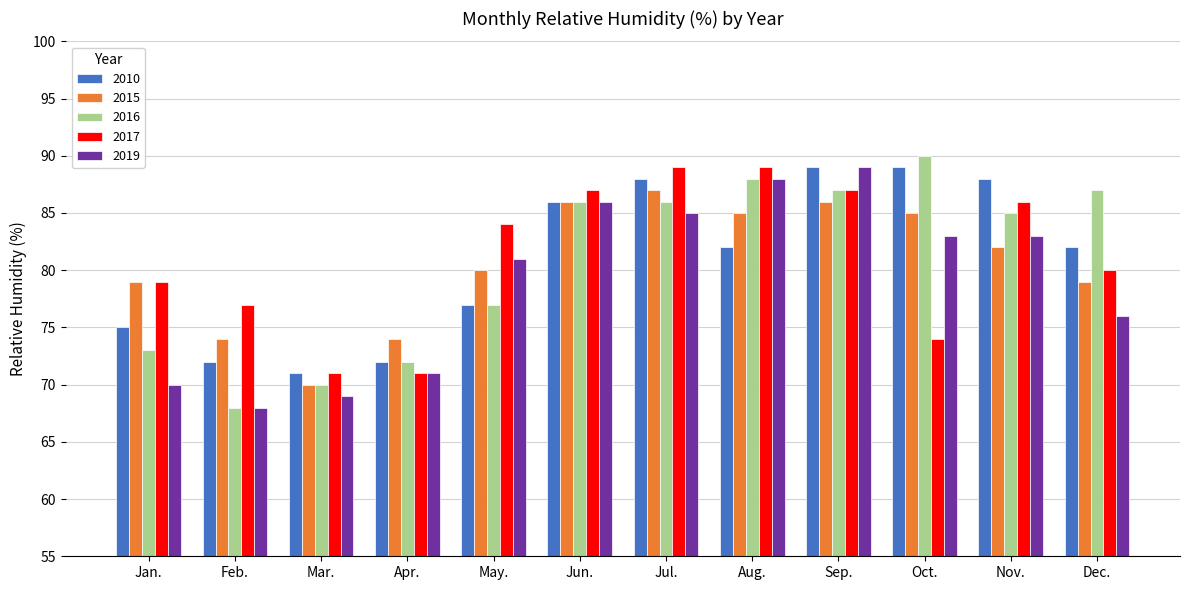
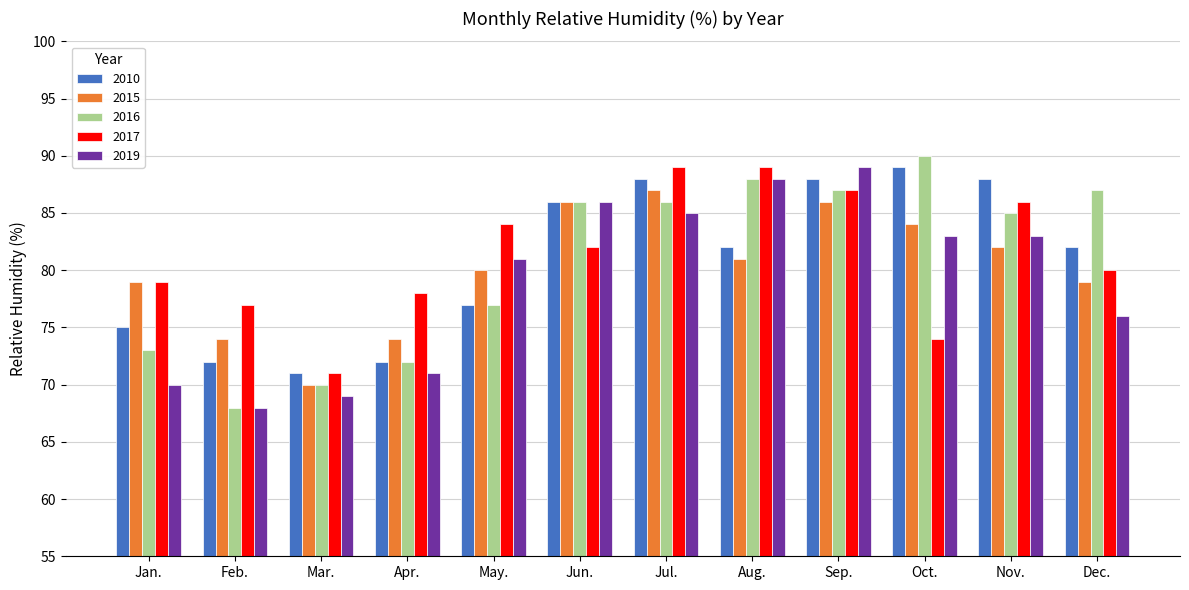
  {
    "2010": {
      "Jan.": 75,
      "Feb.": 72,
      "Mar.": 71,
      "Apr.": 72,
      "May.": 77,
      "Jun.": 86,
      "Jul.": 88,
      "Aug.": 82,
-     "Sep.": 89,
+     "Sep.": 88,
      "Oct.": 89,
      "Nov.": 88,
      "Dec.": 82
    },
    "2015": {
      "Jan.": 79,
      "Feb.": 74,
      "Mar.": 70,
      "Apr.": 74,
      "May.": 80,
      "Jun.": 86,
      "Jul.": 87,
-     "Aug.": 85,
+     "Aug.": 81,
      "Sep.": 86,
-     "Oct.": 85,
+     "Oct.": 84,
      "Nov.": 82,
      "Dec.": 79
    },
    "2016": {
      "Jan.": 73,
      "Feb.": 68,
      "Mar.": 70,
      "Apr.": 72,
      "May.": 77,
      "Jun.": 86,
      "Jul.": 86,
      "Aug.": 88,
      "Sep.": 87,
      "Oct.": 90,
      "Nov.": 85,
      "Dec.": 87
    },
    "2017": {
      "Jan.": 79,
      "Feb.": 77,
      "Mar.": 71,
-     "Apr.": 71,
+     "Apr.": 78,
      "May.": 84,
-     "Jun.": 87,
+     "Jun.": 82,
      "Jul.": 89,
      "Aug.": 89,
      "Sep.": 87,
      "Oct.": 74,
      "Nov.": 86,
      "Dec.": 80
    },
    "2019": {
      "Jan.": 70,
      "Feb.": 68,
      "Mar.": 69,
      "Apr.": 71,
      "May.": 81,
      "Jun.": 86,
      "Jul.": 85,
      "Aug.": 88,
      "Sep.": 89,
      "Oct.": 83,
      "Nov.": 83,
      "Dec.": 76
    }
  }
